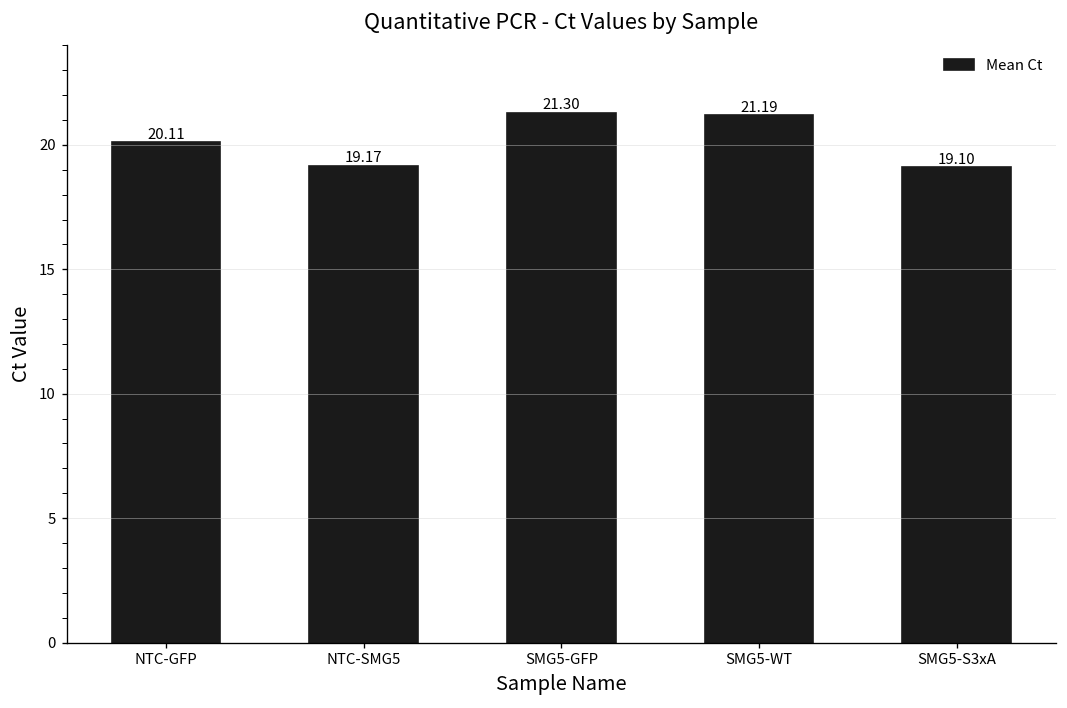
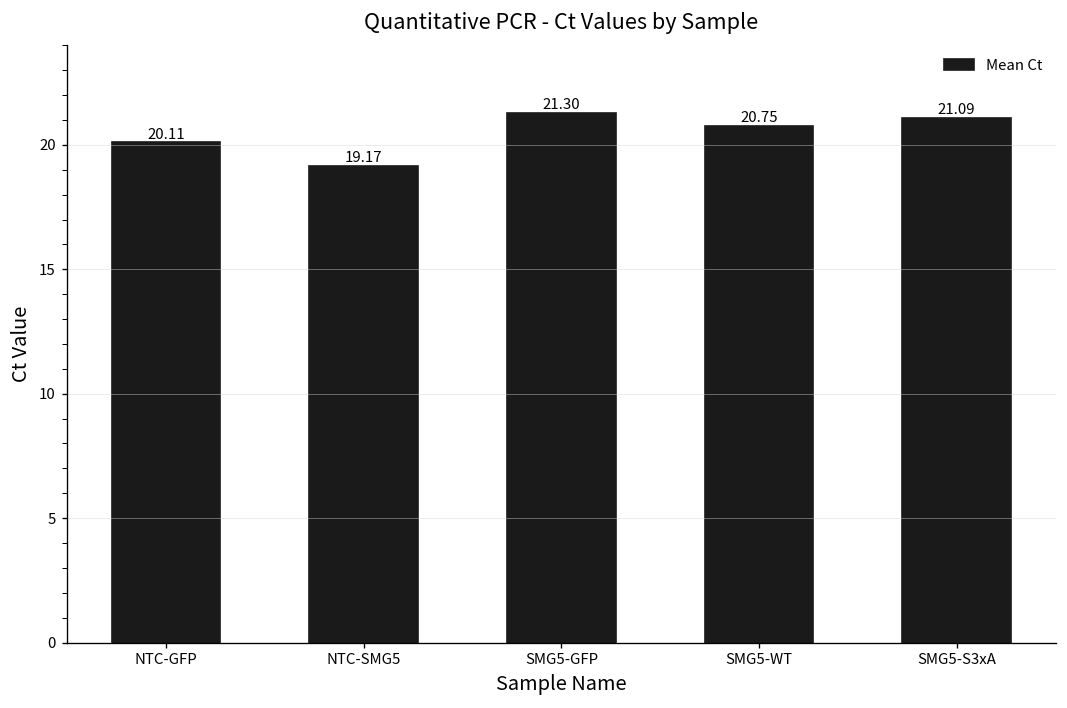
  {
    "NTC-GFP": 20.11,
    "NTC-SMG5": 19.17,
    "SMG5-GFP": 21.30,
-   "SMG5-WT": 21.19,
-   "SMG5-S3xA": 19.10
+   "SMG5-WT": 20.75,
+   "SMG5-S3xA": 21.09
  }
